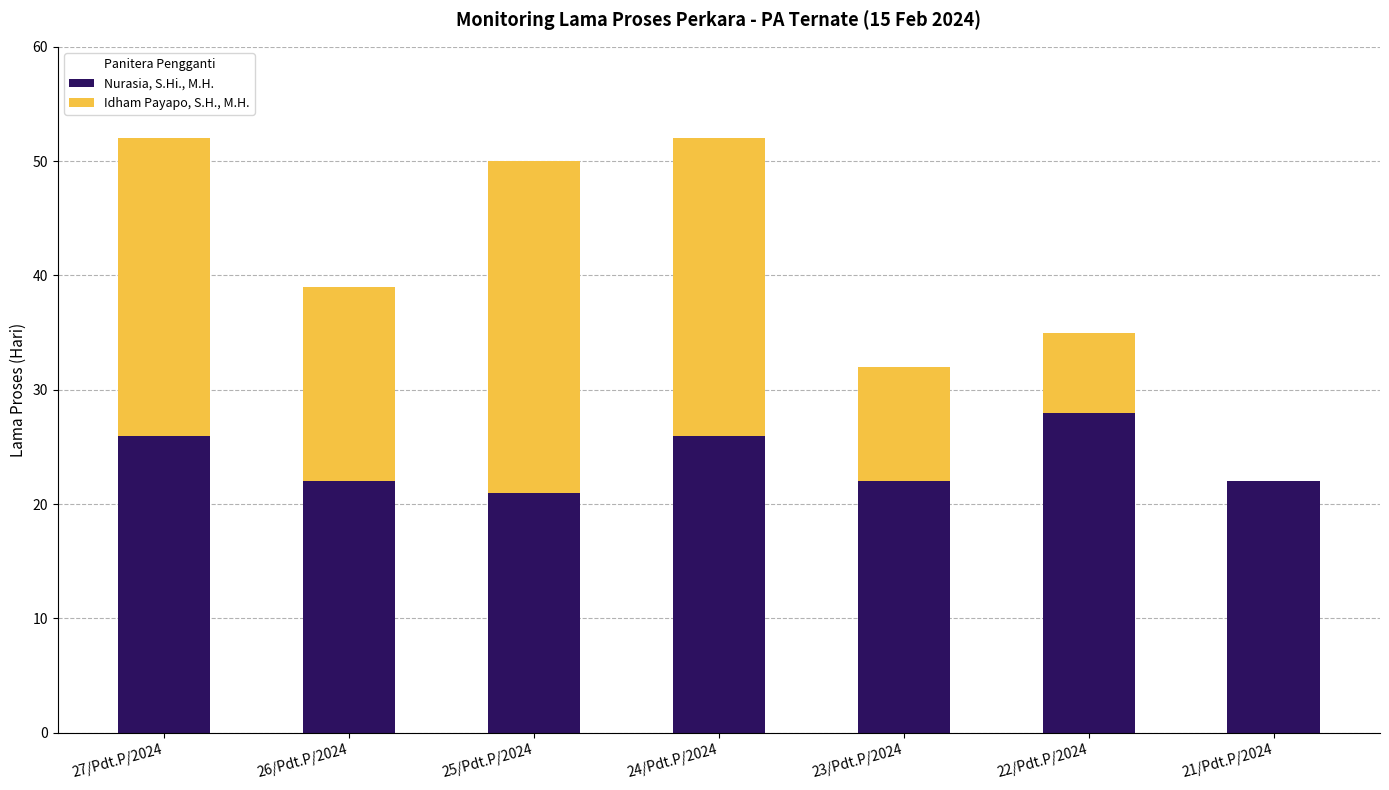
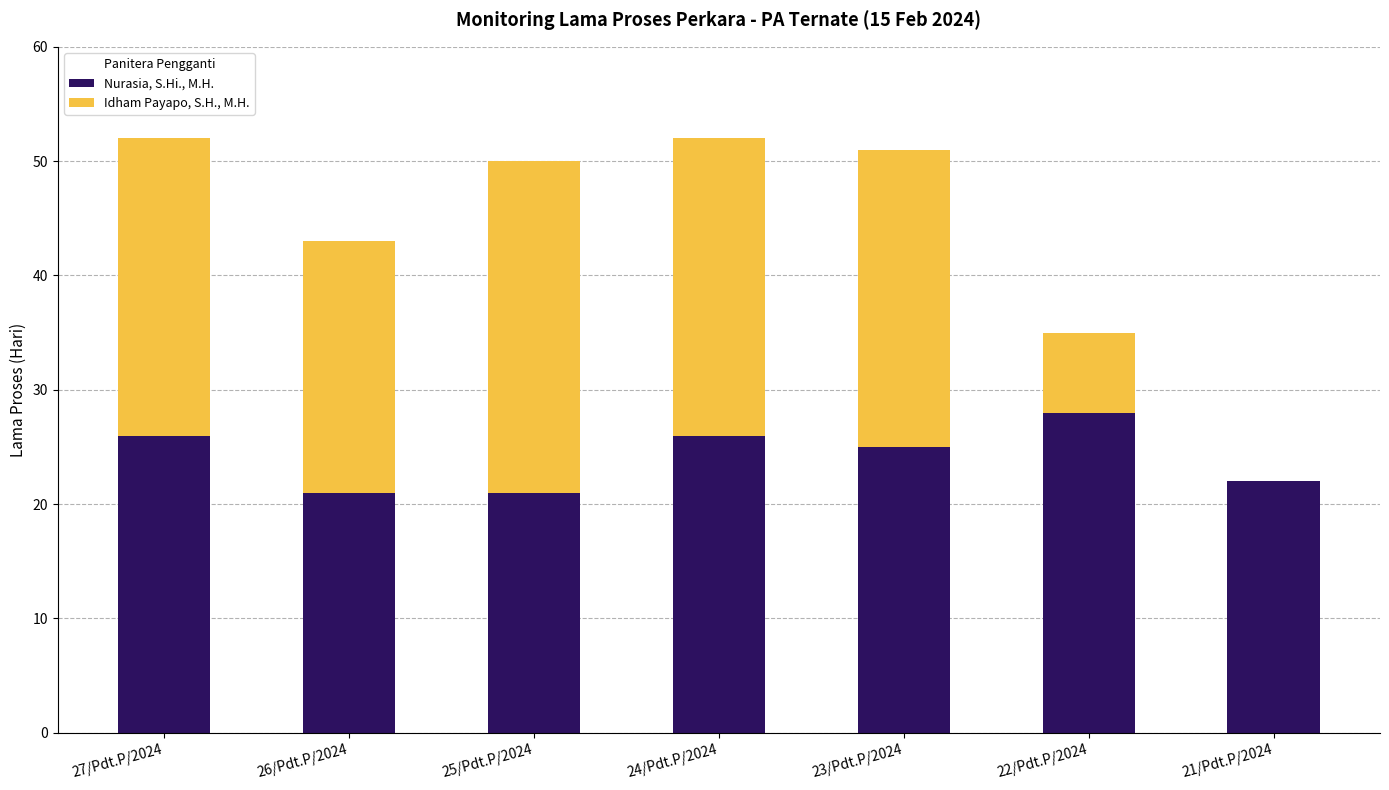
  {
    "Nurasia, S.Hi., M.H.": {
      "27/Pdt.P/2024": 26,
-     "26/Pdt.P/2024": 22,
+     "26/Pdt.P/2024": 21,
      "25/Pdt.P/2024": 21,
      "24/Pdt.P/2024": 26,
-     "23/Pdt.P/2024": 22,
+     "23/Pdt.P/2024": 25,
      "22/Pdt.P/2024": 28,
      "21/Pdt.P/2024": 22
    },
    "Idham Payapo, S.H., M.H.": {
      "27/Pdt.P/2024": 26,
-     "26/Pdt.P/2024": 17,
+     "26/Pdt.P/2024": 22,
      "25/Pdt.P/2024": 29,
      "24/Pdt.P/2024": 26,
-     "23/Pdt.P/2024": 10,
+     "23/Pdt.P/2024": 26,
      "22/Pdt.P/2024": 7,
      "21/Pdt.P/2024": 0
    }
  }
